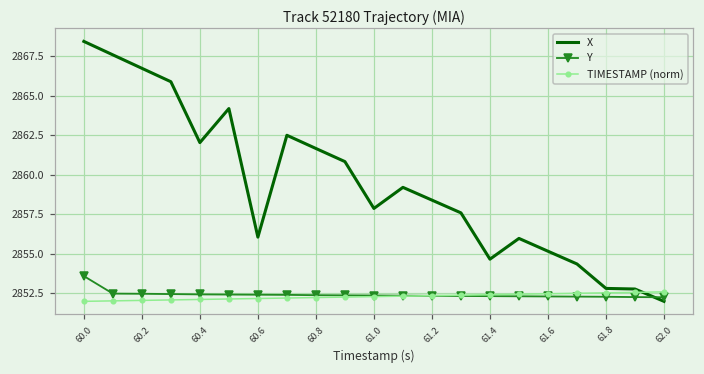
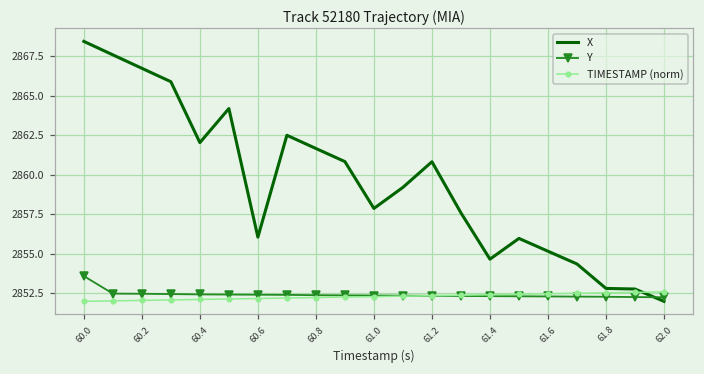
  {
    "X": {
      "60.0": 2868.4,
      "60.2": 2866.7,
      "60.4": 2862.0,
      "60.6": 2856.1,
      "60.8": 2861.7,
      "61.0": 2857.9,
-     "61.2": 2858.4,
+     "61.2": 2860.8,
      "61.4": 2854.7,
      "61.6": 2855.2,
      "61.8": 2852.8,
      "62.0": 2852.0
    },
    "Y": {
      "60.0": 2853.6,
      "60.2": 2852.5,
      "60.4": 2852.4,
      "60.6": 2852.4,
      "61.8": 2852.3,
      "62.0": 2852.3
    },
    "TIMESTAMP (norm)": {
      "60.0": 2852.0,
      "60.2": 2852.1,
      "60.4": 2852.1,
      "60.6": 2852.2,
      "61.8": 2852.5,
      "62.0": 2852.6
    }
  }
